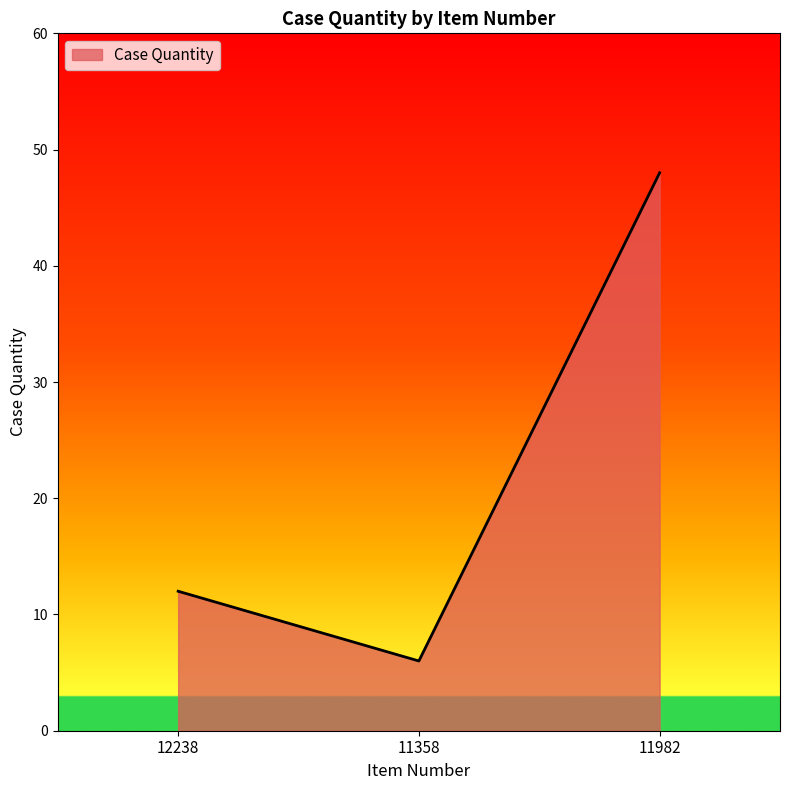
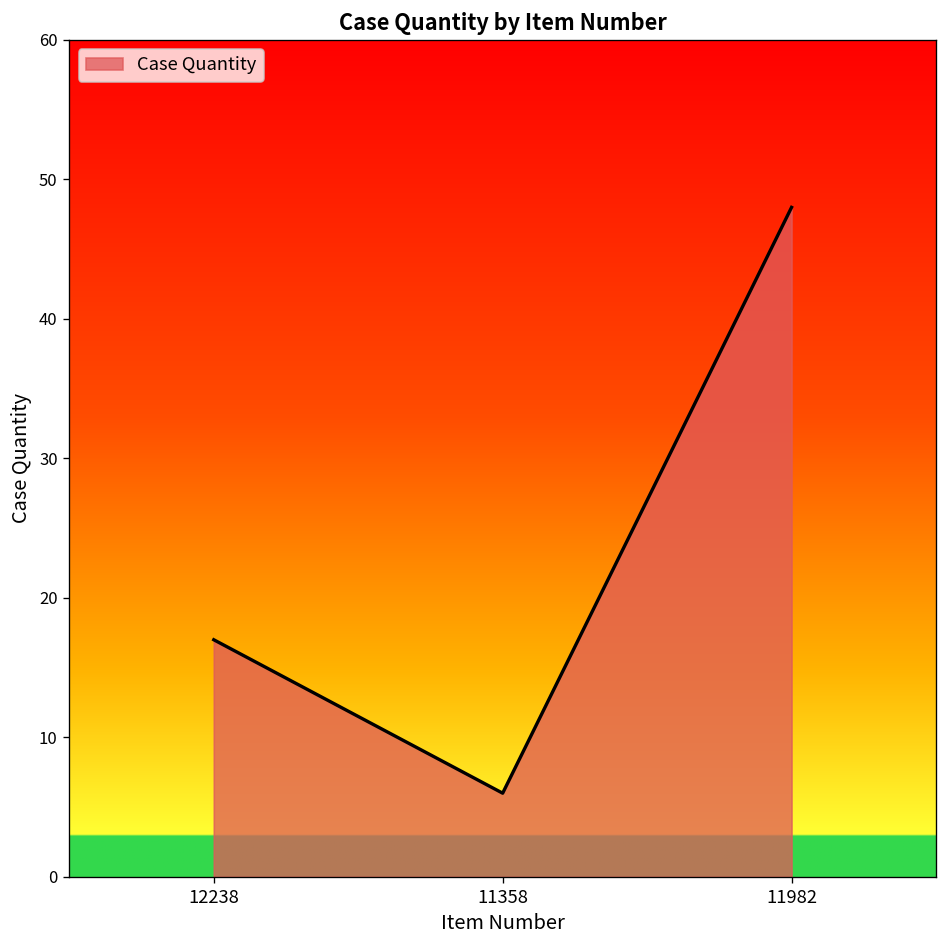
  {
-   "12238": 12,
+   "12238": 17,
    "11358": 6,
    "11982": 48
  }
